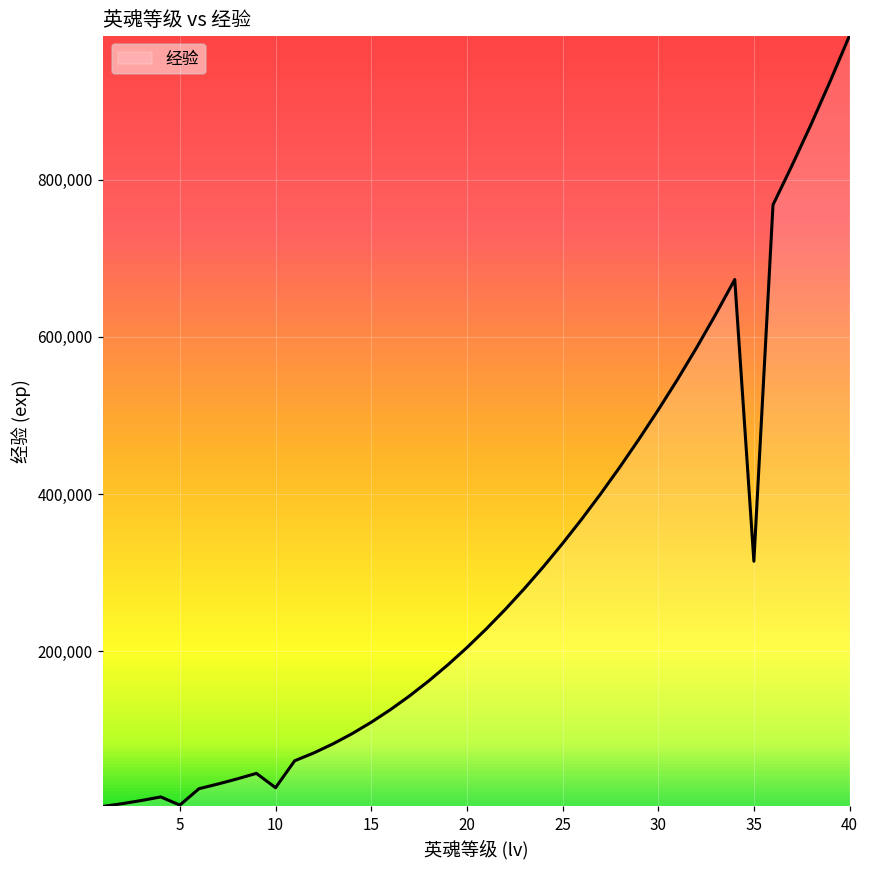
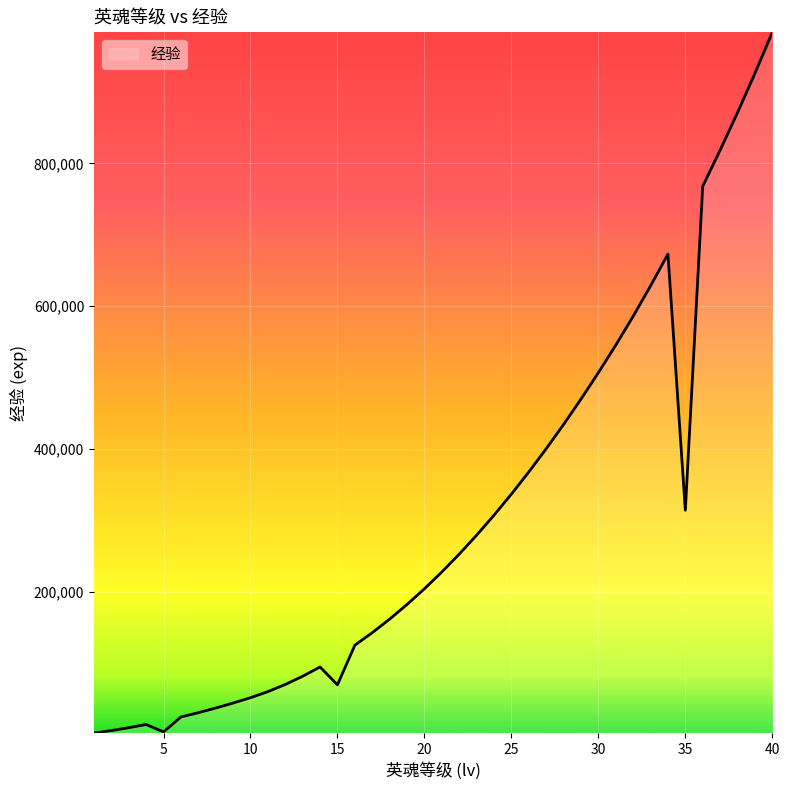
  {
    "5": "0",
-   "10": "30,000",
-   "15": "110,000",
+   "10": "50,000",
+   "15": "70,000",
    "20": "200,000",
    "25": "340,000",
    "30": "510,000",
    "35": "310,000",
    "40": "980,000"
  }
